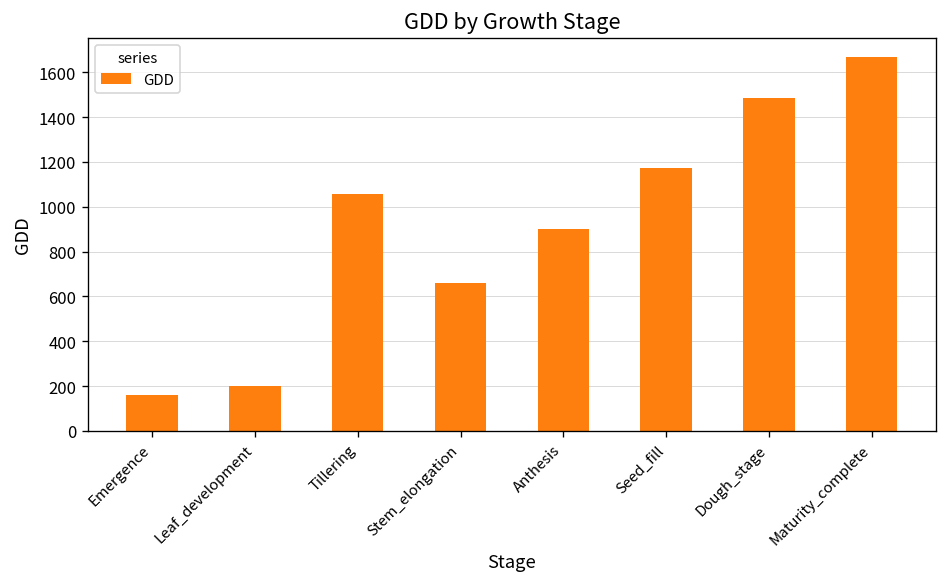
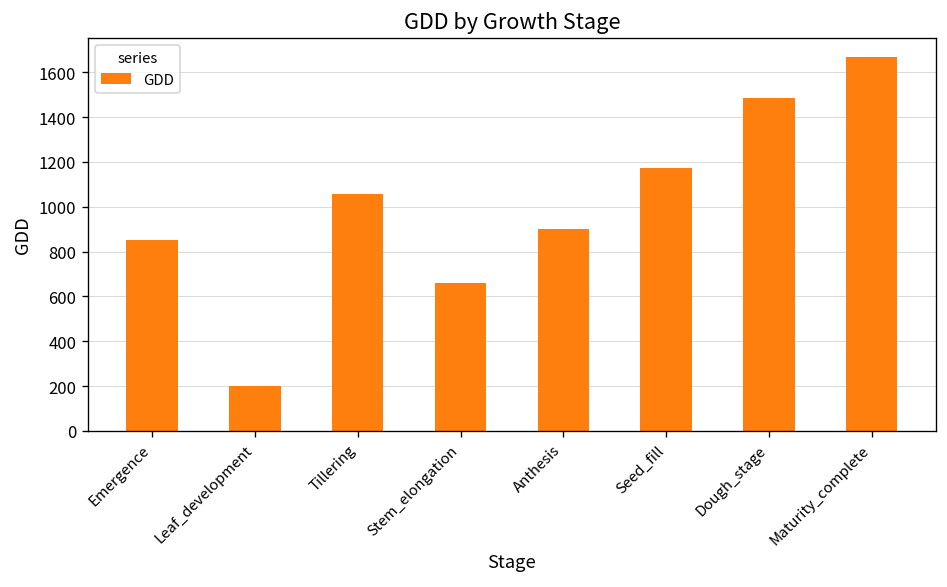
  {
-   "Emergence": 160,
+   "Emergence": 850,
    "Leaf_development": 200,
    "Tillering": 1060,
    "Stem_elongation": 660,
    "Anthesis": 900,
    "Seed_fill": 1180,
    "Dough_stage": 1480,
    "Maturity_complete": 1670
  }
